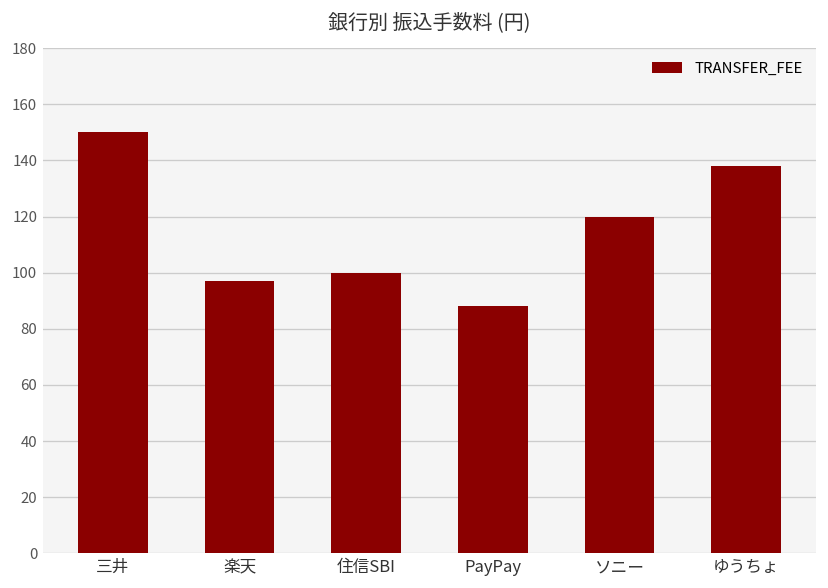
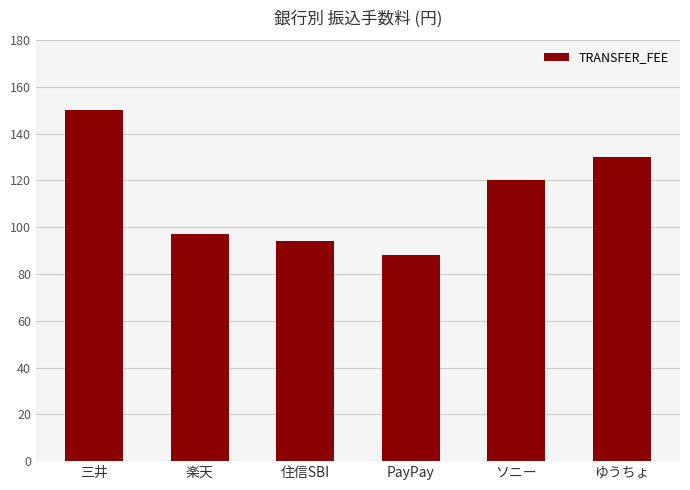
  {
    "三井": 150,
    "楽天": 97,
-   "住信SBI": 100,
+   "住信SBI": 94,
    "PayPay": 88,
    "ソニー": 120,
-   "ゆうちょ": 138
+   "ゆうちょ": 130
  }
